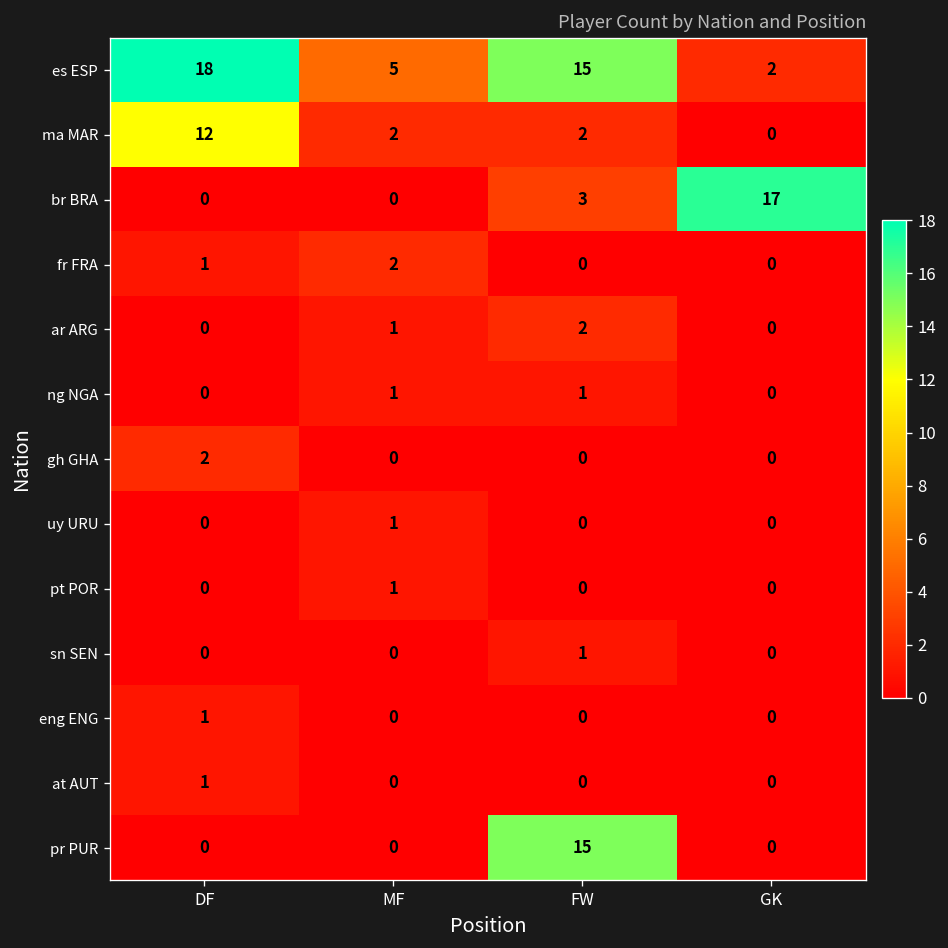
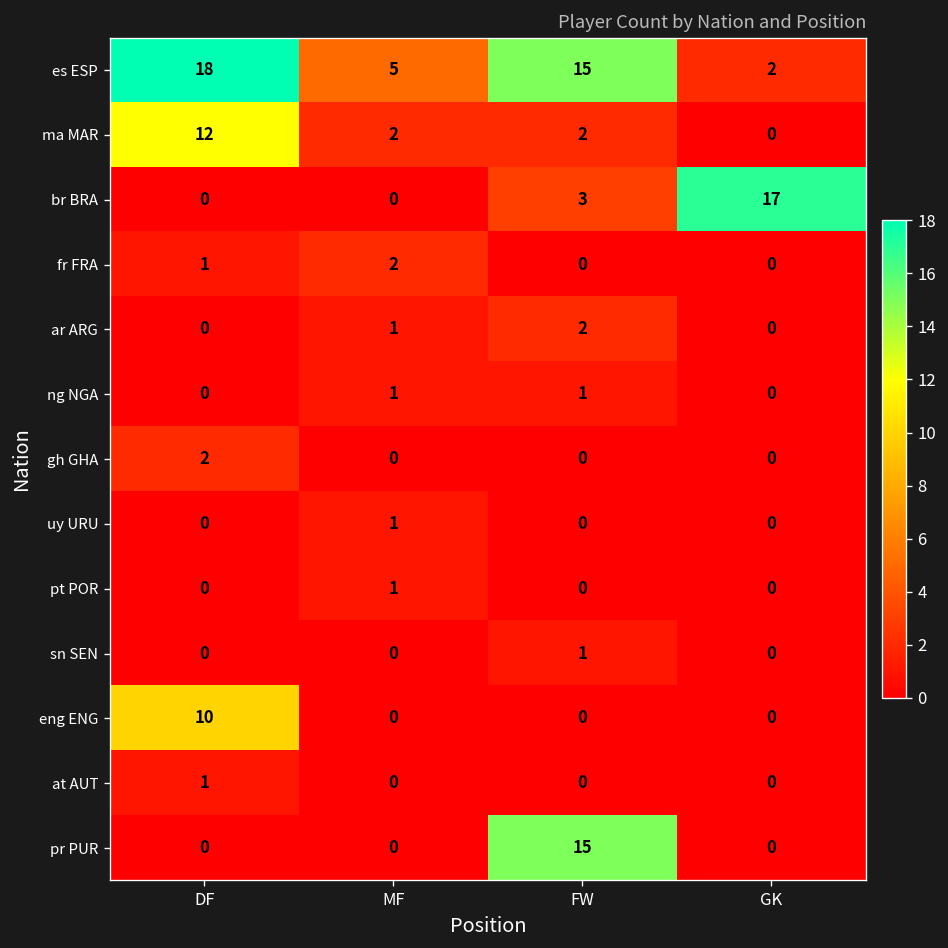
  {
    "es ESP": {
      "DF": 18,
      "MF": 5,
      "FW": 15,
      "GK": 2
    },
    "ma MAR": {
      "DF": 12,
      "MF": 2,
      "FW": 2,
      "GK": 0
    },
    "br BRA": {
      "DF": 0,
      "MF": 0,
      "FW": 3,
      "GK": 17
    },
    "fr FRA": {
      "DF": 1,
      "MF": 2,
      "FW": 0,
      "GK": 0
    },
    "ar ARG": {
      "DF": 0,
      "MF": 1,
      "FW": 2,
      "GK": 0
    },
    "ng NGA": {
      "DF": 0,
      "MF": 1,
      "FW": 1,
      "GK": 0
    },
    "gh GHA": {
      "DF": 2,
      "MF": 0,
      "FW": 0,
      "GK": 0
    },
    "uy URU": {
      "DF": 0,
      "MF": 1,
      "FW": 0,
      "GK": 0
    },
    "pt POR": {
      "DF": 0,
      "MF": 1,
      "FW": 0,
      "GK": 0
    },
    "sn SEN": {
      "DF": 0,
      "MF": 0,
      "FW": 1,
      "GK": 0
    },
    "eng ENG": {
-     "DF": 1,
+     "DF": 10,
      "MF": 0,
      "FW": 0,
      "GK": 0
    },
    "at AUT": {
      "DF": 1,
      "MF": 0,
      "FW": 0,
      "GK": 0
    },
    "pr PUR": {
      "DF": 0,
      "MF": 0,
      "FW": 15,
      "GK": 0
    }
  }
